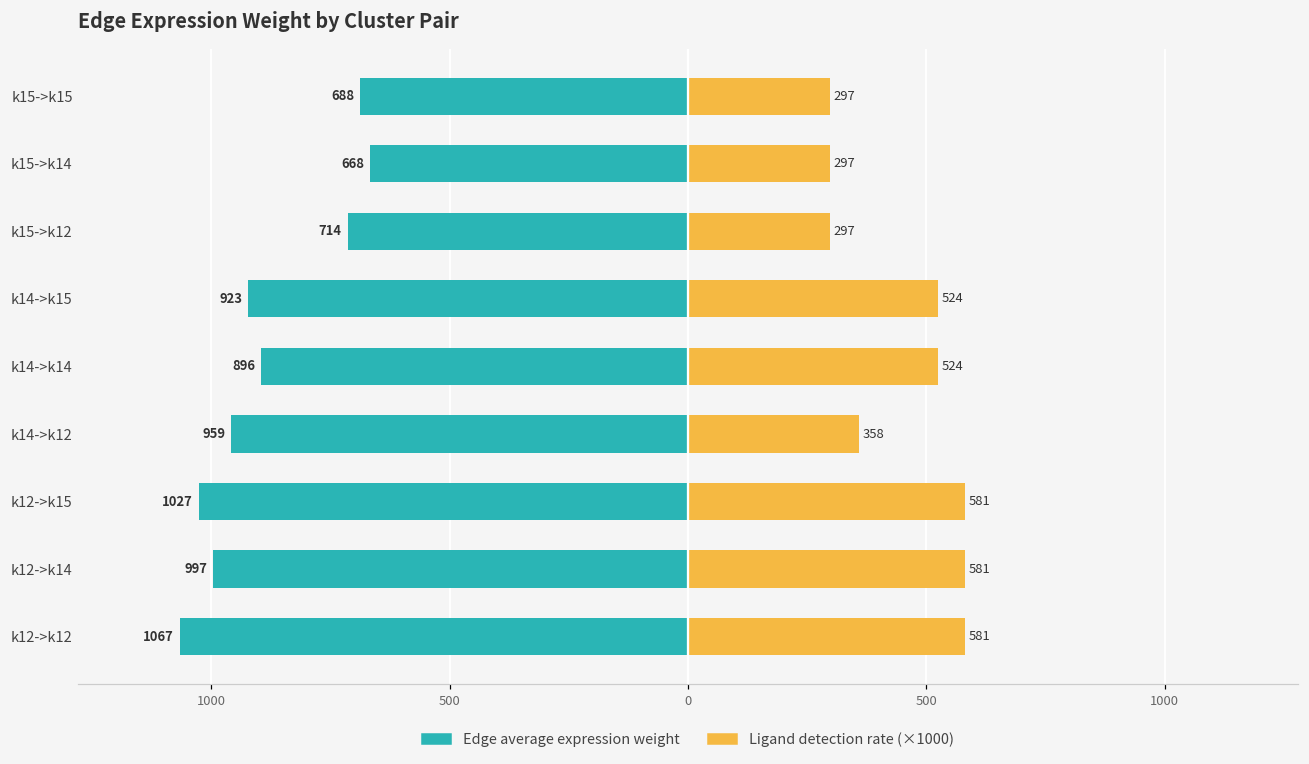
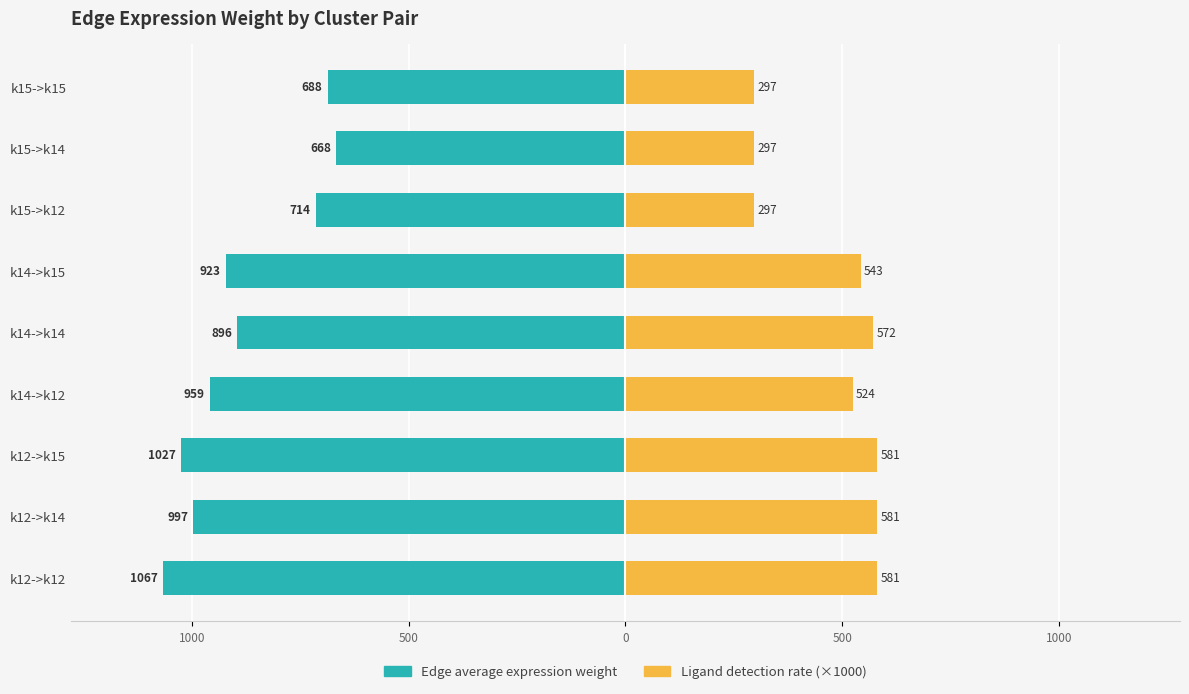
  {
    "Ligand detection rate (×1000)": {
      "k15->k15": 297,
      "k15->k14": 297,
      "k15->k12": 297,
-     "k14->k15": 524,
-     "k14->k14": 524,
-     "k14->k12": 358,
+     "k14->k15": 543,
+     "k14->k14": 572,
+     "k14->k12": 524,
      "k12->k15": 581,
      "k12->k14": 581,
      "k12->k12": 581
    }
  }
